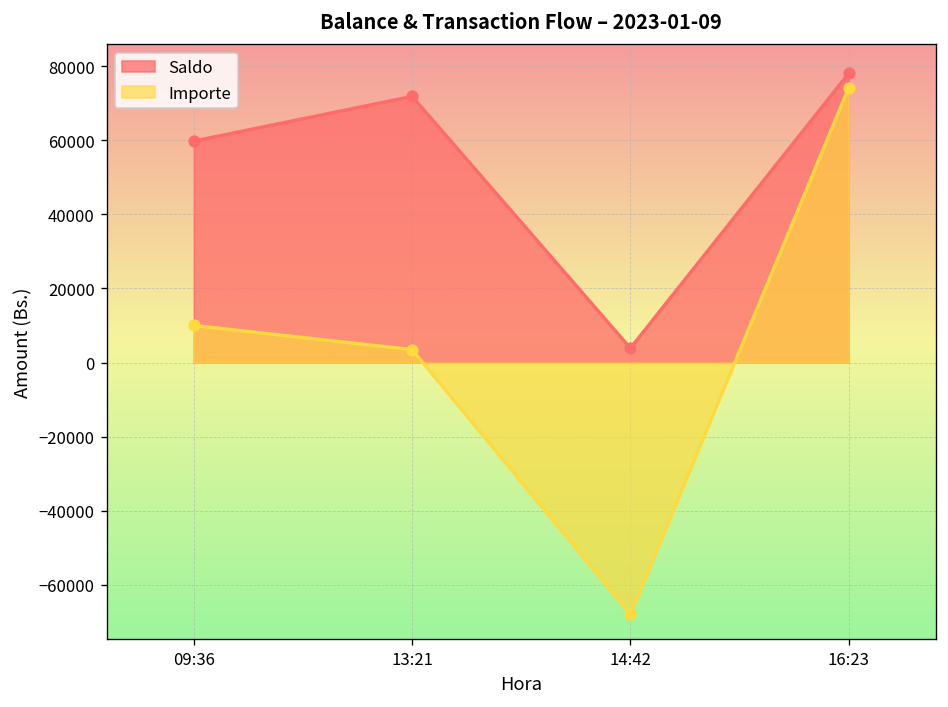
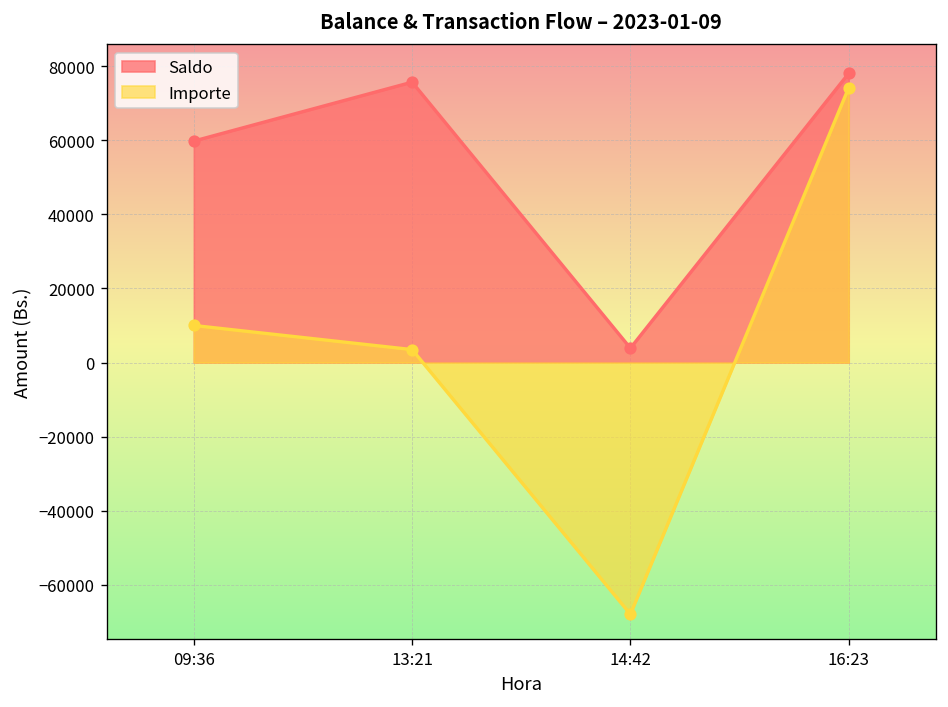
  {
    "Saldo": {
      "09:36": 60000,
-     "13:21": 72000,
+     "13:21": 76000,
      "14:42": 4000,
      "16:23": 78000
    }
  }
